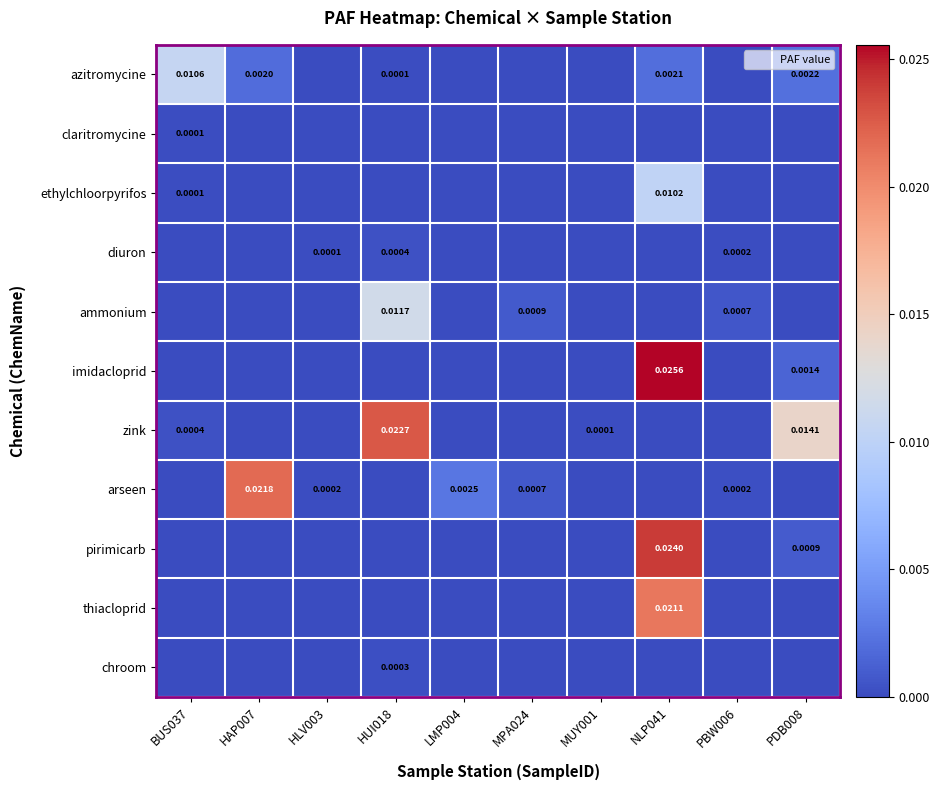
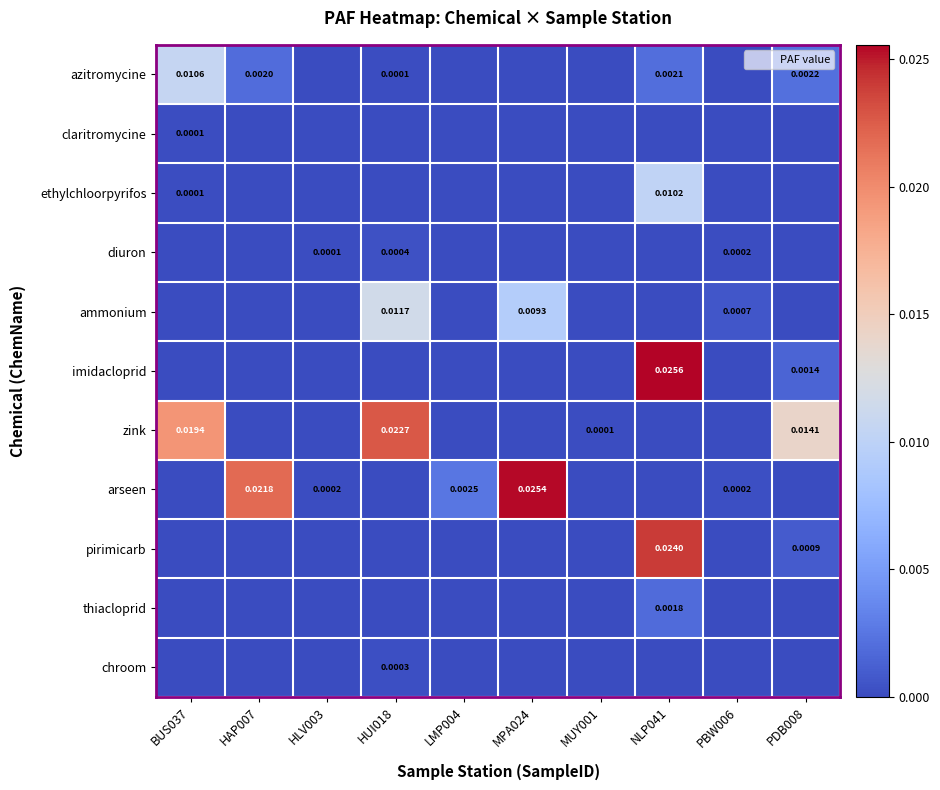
  {
    "azitromycine": {
      "BUS037": 0.0106,
      "HAP007": 0.0020,
      "HUI018": 0.0001,
      "NLP041": 0.0021,
      "PDB008": 0.0022
    },
    "claritromycine": {
      "BUS037": 0.0001
    },
    "ethylchloorpyrifos": {
      "BUS037": 0.0001,
      "NLP041": 0.0102
    },
    "diuron": {
      "HLV003": 0.0001,
      "HUI018": 0.0004,
      "PBW006": 0.0002
    },
    "ammonium": {
      "HUI018": 0.0117,
-     "MPA024": 0.0009,
+     "MPA024": 0.0093,
      "PBW006": 0.0007
    },
    "imidacloprid": {
      "NLP041": 0.0256,
      "PDB008": 0.0014
    },
    "zink": {
-     "BUS037": 0.0004,
+     "BUS037": 0.0194,
      "HUI018": 0.0227,
      "MUY001": 0.0001,
      "PDB008": 0.0141
    },
    "arseen": {
      "HAP007": 0.0218,
      "HLV003": 0.0002,
      "LMP004": 0.0025,
-     "MPA024": 0.0007,
+     "MPA024": 0.0254,
      "PBW006": 0.0002
    },
    "pirimicarb": {
      "NLP041": 0.0240,
      "PDB008": 0.0009
    },
    "thiacloprid": {
-     "NLP041": 0.0211
+     "NLP041": 0.0018
    },
    "chroom": {
      "HUI018": 0.0003
    }
  }
